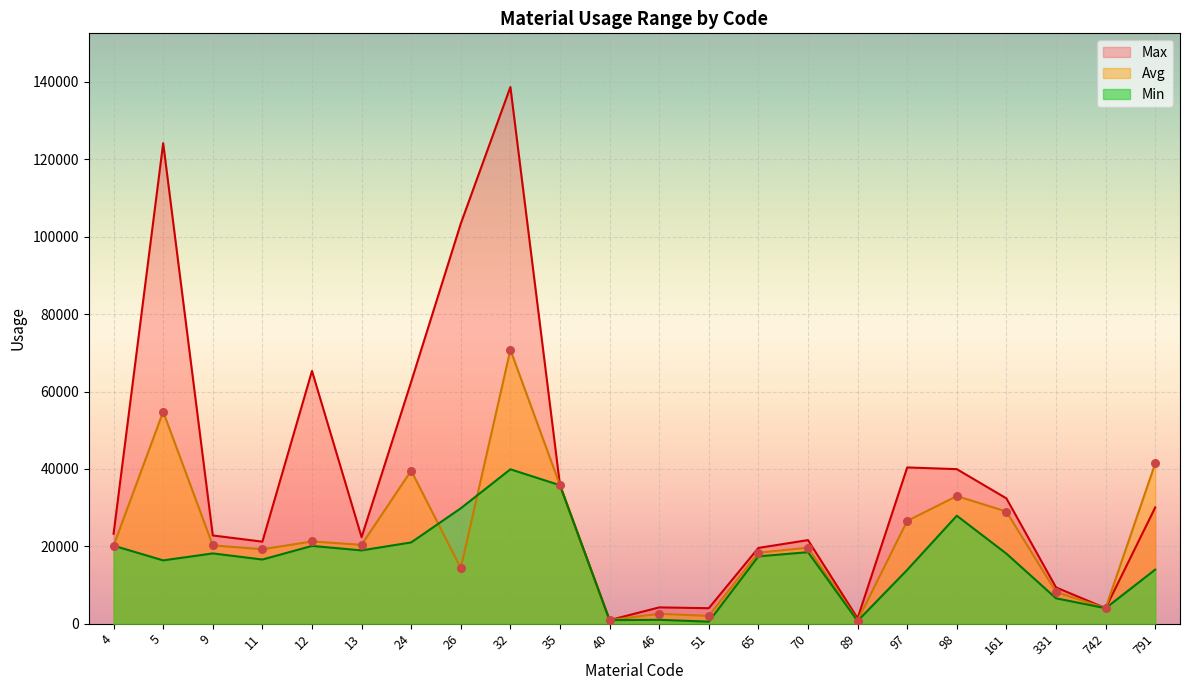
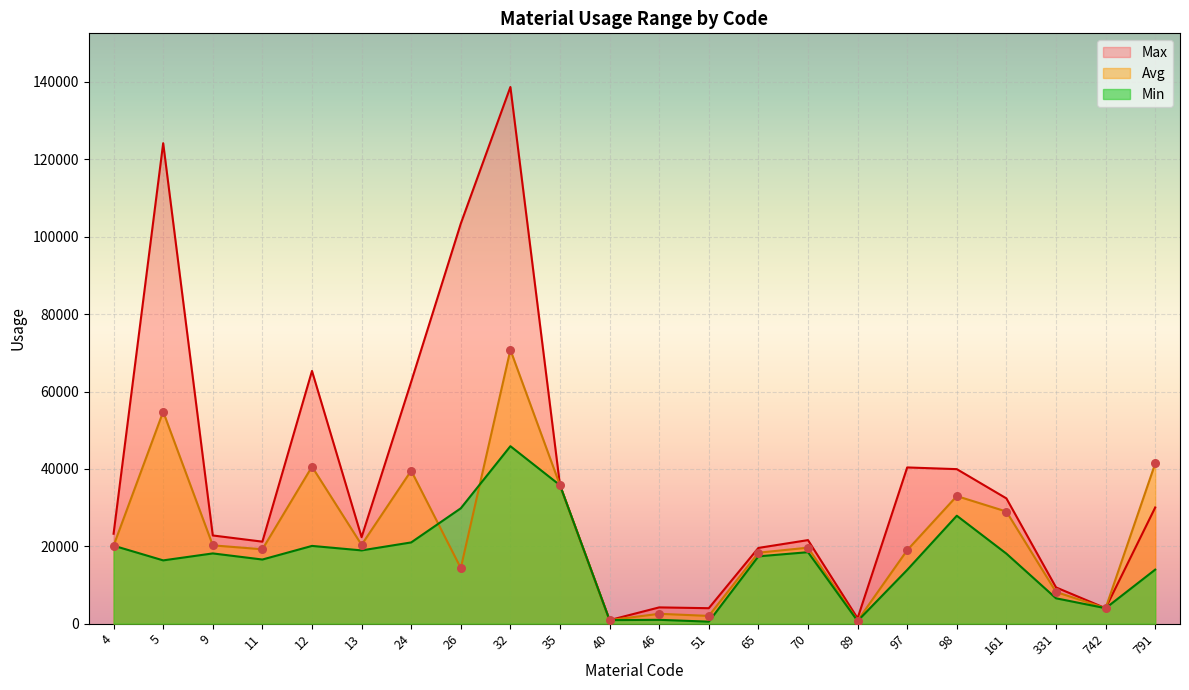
  {
    "Max": {
      "4": 23000,
      "5": 124000,
      "9": 23000,
      "11": 21000,
      "12": 65000,
      "13": 22000,
      "24": 63000,
      "26": 103000,
      "32": 139000,
      "46": 4000,
      "51": 4000,
      "65": 20000,
      "70": 22000,
      "97": 40000,
      "98": 40000,
      "161": 32000,
      "331": 9000,
      "791": 30000
    },
    "Avg": {
      "5": 55000,
      "9": 20000,
      "11": 19000,
-     "12": 21000,
+     "12": 41000,
      "13": 20000,
      "24": 40000,
      "26": 14000,
      "32": 71000,
      "46": 3000,
      "51": 2000,
      "65": 18000,
      "70": 20000,
-     "97": 27000,
+     "97": 19000,
      "98": 33000,
      "161": 29000,
      "331": 8000,
      "791": 41000
    },
    "Min": {
      "5": 16000,
      "9": 18000,
      "11": 17000,
      "12": 20000,
      "13": 19000,
      "24": 21000,
      "26": 30000,
-     "32": 40000,
+     "32": 46000,
      "46": 1000,
      "51": 1000,
      "65": 17000,
      "70": 18000,
      "97": 14000,
      "98": 28000,
      "161": 18000,
      "331": 7000,
      "791": 14000
    }
  }
